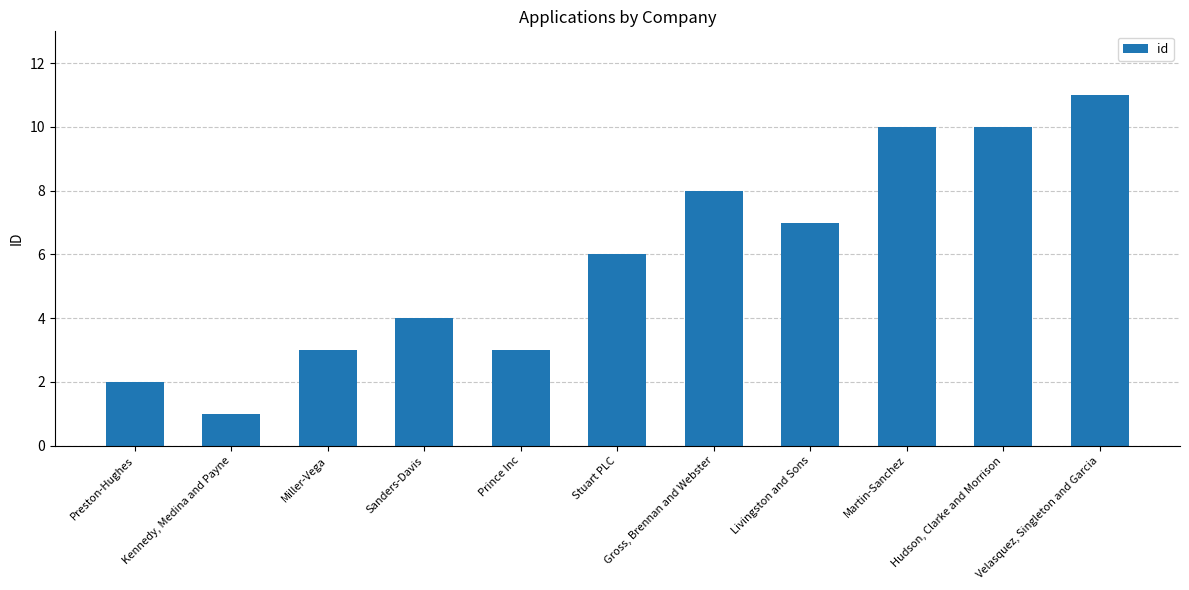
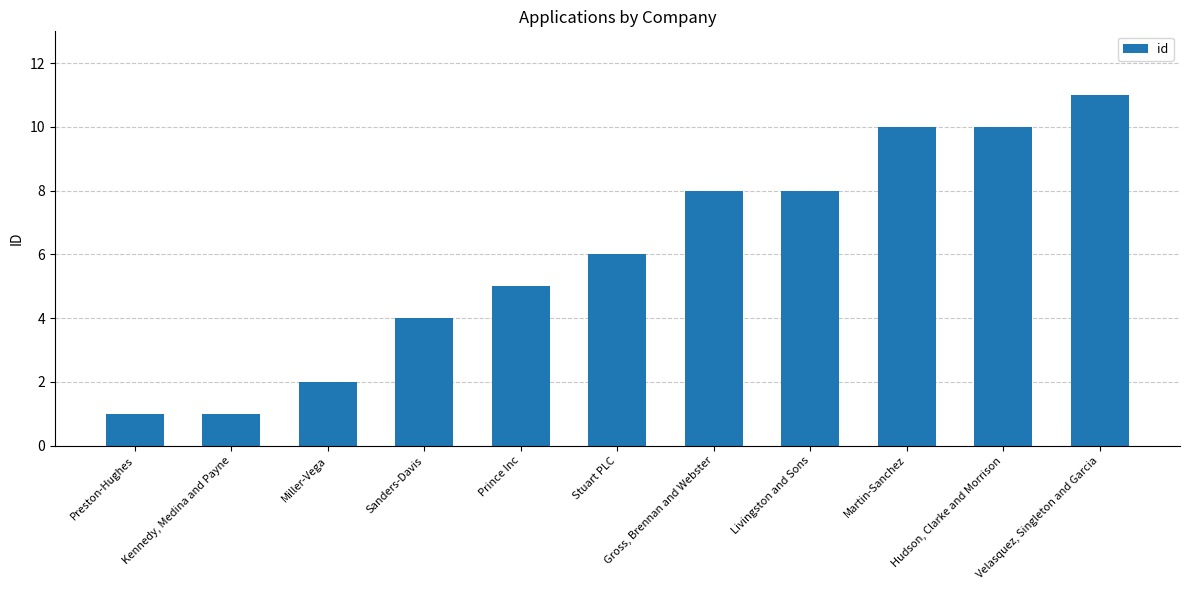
  {
-   "Preston-Hughes": 2,
+   "Preston-Hughes": 1,
    "Kennedy, Medina and Payne": 1,
-   "Miller-Vega": 3,
+   "Miller-Vega": 2,
    "Sanders-Davis": 4,
-   "Prince Inc": 3,
+   "Prince Inc": 5,
    "Stuart PLC": 6,
    "Gross, Brennan and Webster": 8,
-   "Livingston and Sons": 7,
+   "Livingston and Sons": 8,
    "Martin-Sanchez": 10,
    "Hudson, Clarke and Morrison": 10,
    "Velasquez, Singleton and Garcia": 11
  }
